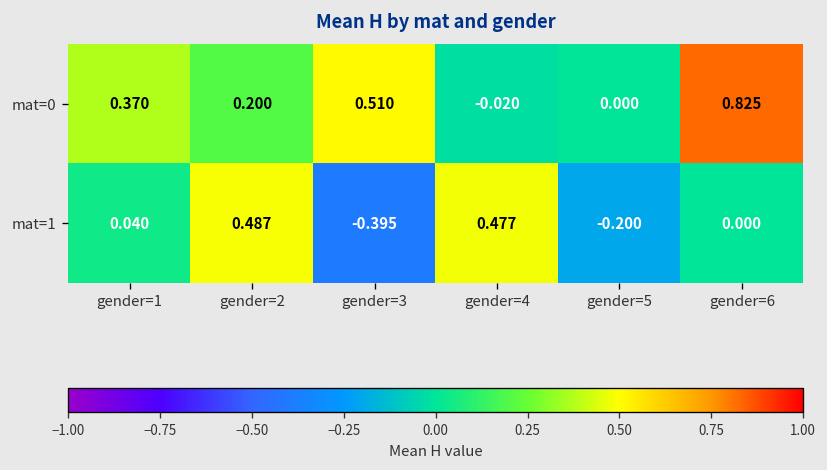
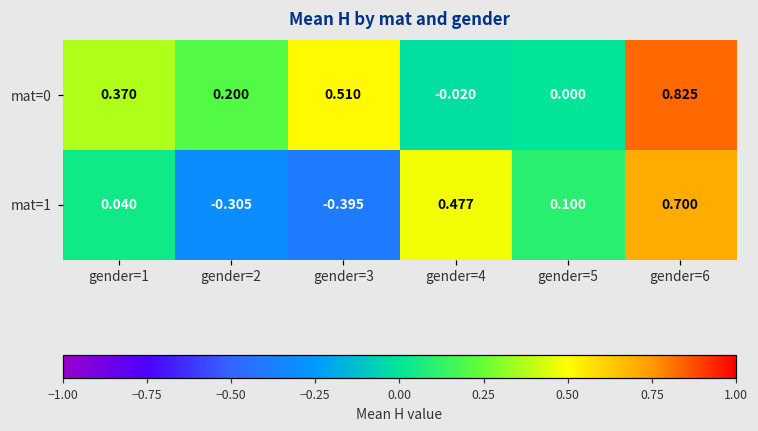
  {
    "mat=0": {
      "gender=1": 0.370,
      "gender=2": 0.200,
      "gender=3": 0.510,
      "gender=4": -0.020,
      "gender=5": 0.000,
      "gender=6": 0.825
    },
    "mat=1": {
      "gender=1": 0.040,
-     "gender=2": 0.487,
+     "gender=2": -0.305,
      "gender=3": -0.395,
      "gender=4": 0.477,
-     "gender=5": -0.200,
-     "gender=6": 0.000
+     "gender=5": 0.100,
+     "gender=6": 0.700
    }
  }
